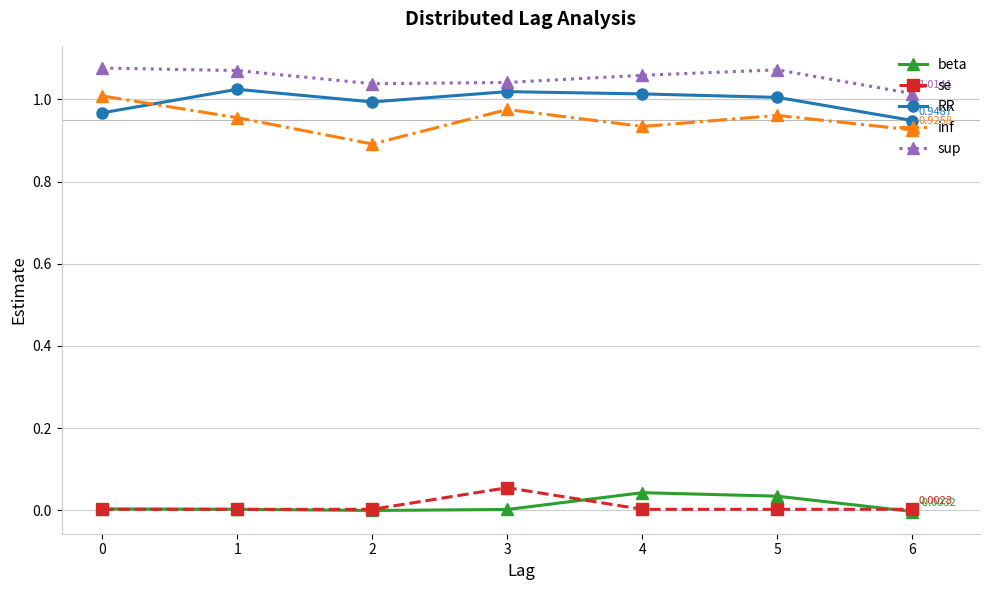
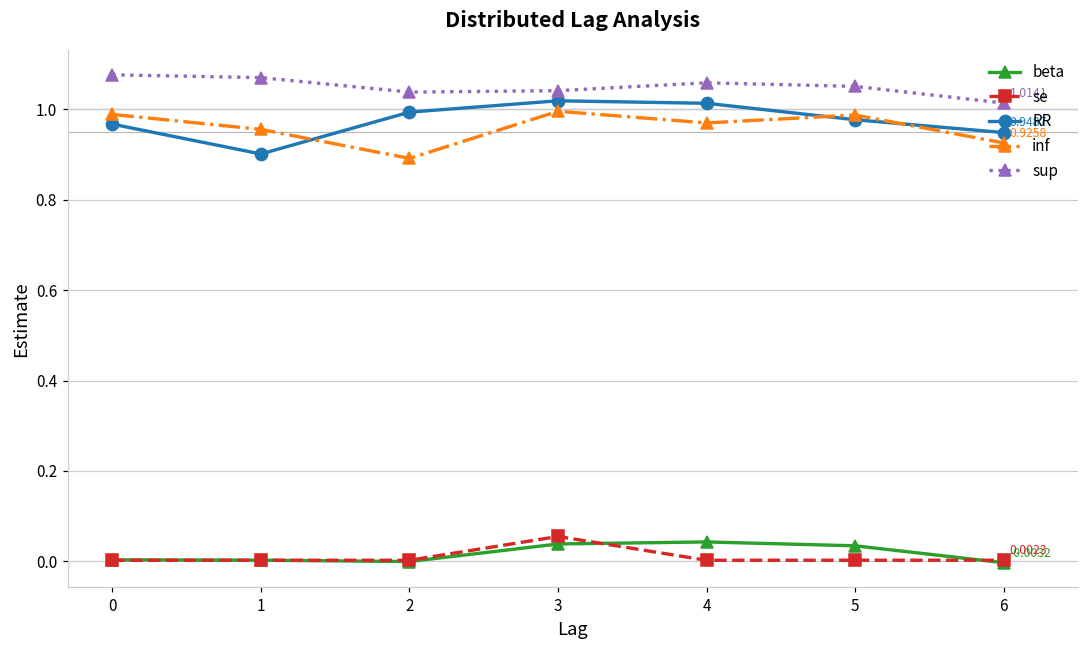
  {
    "beta": {
-     "3": 0.00,
+     "3": 0.04,
      "4": 0.04,
      "5": 0.03
    },
    "se": {
      "3": 0.05,
      "4": 0.00,
      "5": 0.00
    },
    "RR": {
      "0": 0.97,
-     "1": 1.02,
+     "1": 0.90,
      "2": 0.99,
      "3": 1.02,
      "4": 1.01,
-     "5": 1.01
+     "5": 0.98
    },
    "inf": {
-     "0": 1.01,
+     "0": 0.99,
      "1": 0.96,
      "2": 0.89,
-     "3": 0.98,
-     "4": 0.93,
-     "5": 0.96
+     "3": 1.00,
+     "4": 0.97,
+     "5": 0.99
    },
    "sup": {
      "0": 1.08,
      "1": 1.07,
      "2": 1.04,
      "3": 1.04,
      "4": 1.06,
-     "5": 1.07
+     "5": 1.05
    }
  }
